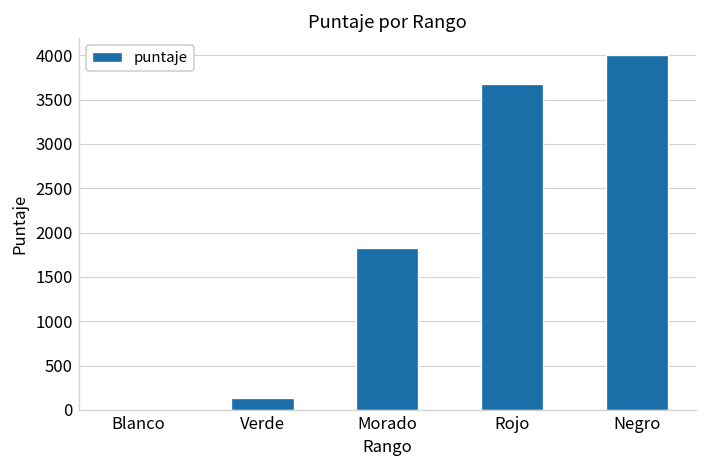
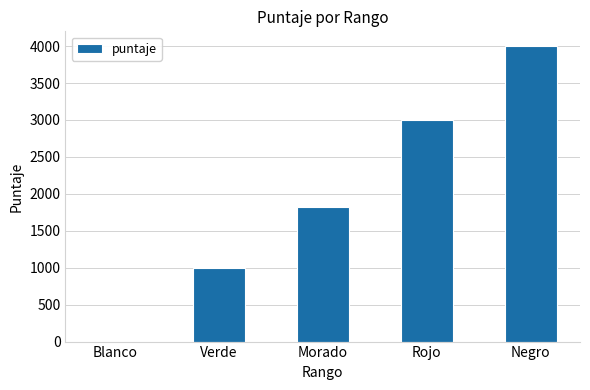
  {
    "Blanco": 0,
-   "Verde": 100,
+   "Verde": 1000,
    "Morado": 1800,
-   "Rojo": 3700,
+   "Rojo": 3000,
    "Negro": 4000
  }
